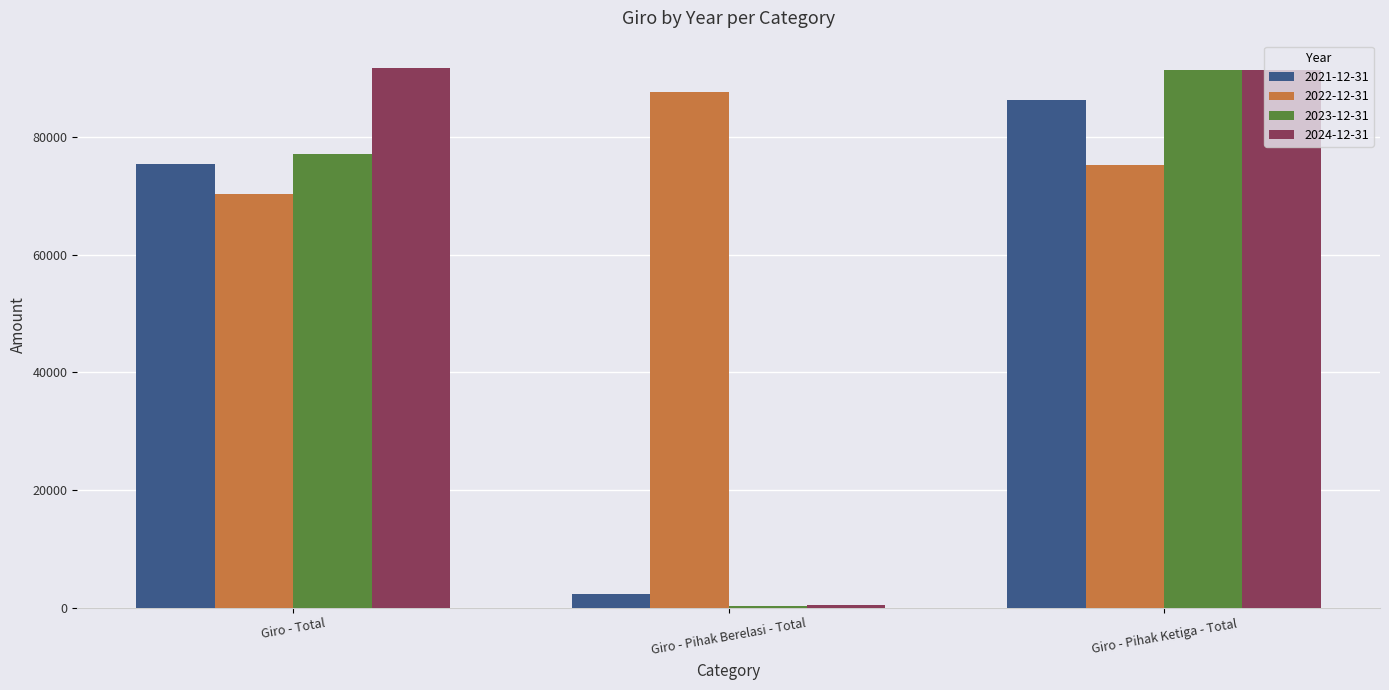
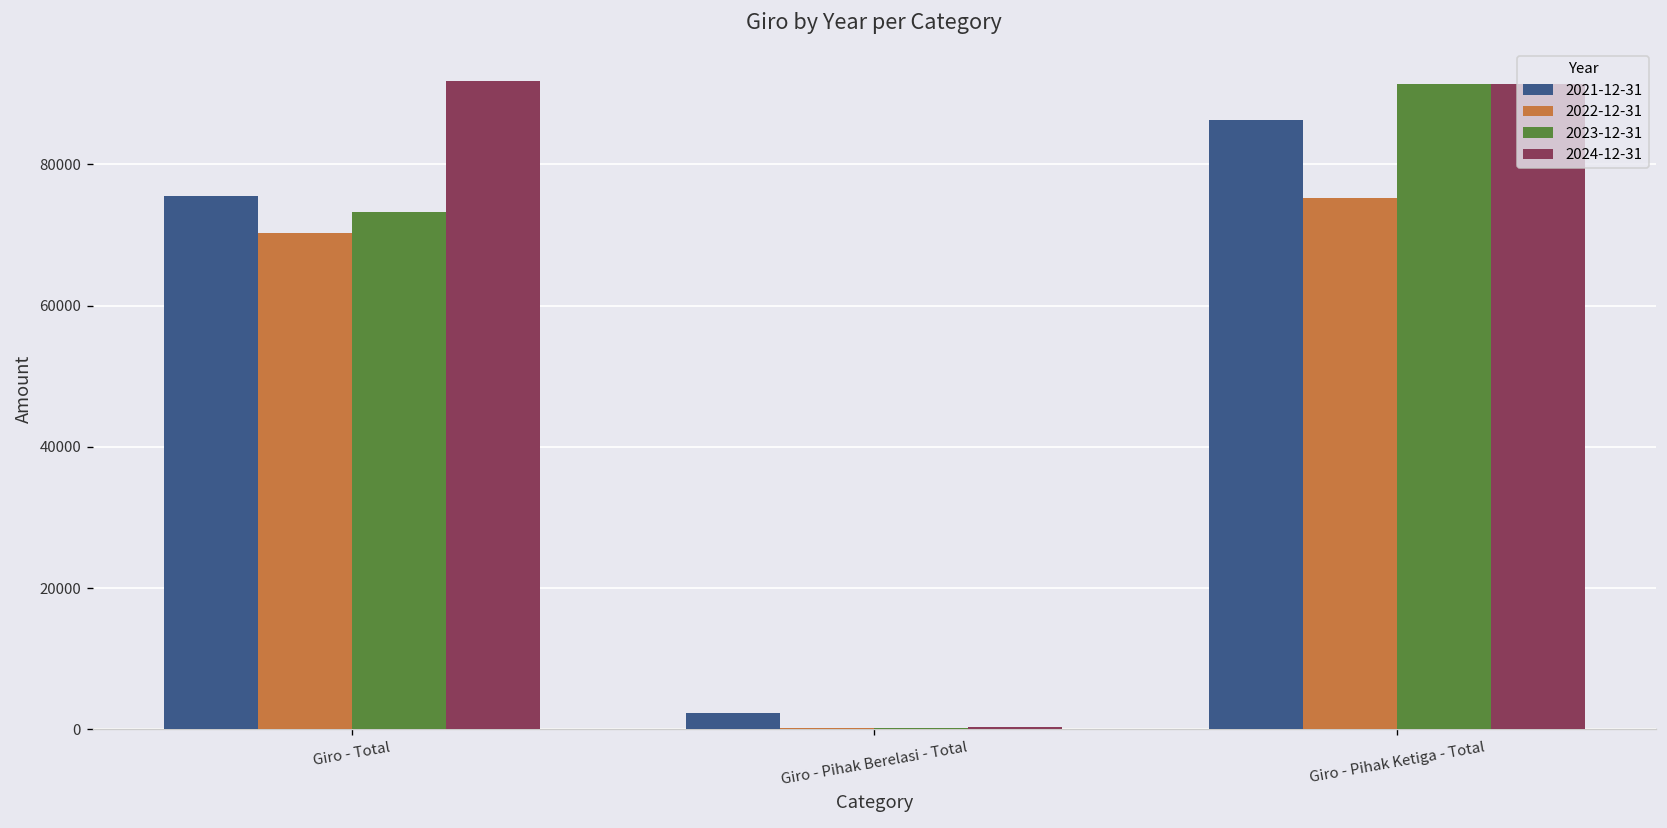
  {
    "2021-12-31": {
      "Giro - Total": 75000,
      "Giro - Pihak Berelasi - Total": 2000,
      "Giro - Pihak Ketiga - Total": 86000
    },
    "2022-12-31": {
      "Giro - Total": 70000,
-     "Giro - Pihak Berelasi - Total": 88000,
+     "Giro - Pihak Berelasi - Total": 0,
      "Giro - Pihak Ketiga - Total": 75000
    },
    "2023-12-31": {
-     "Giro - Total": 77000,
+     "Giro - Total": 73000,
      "Giro - Pihak Ketiga - Total": 91000
    },
    "2024-12-31": {
      "Giro - Total": 92000
    }
  }
